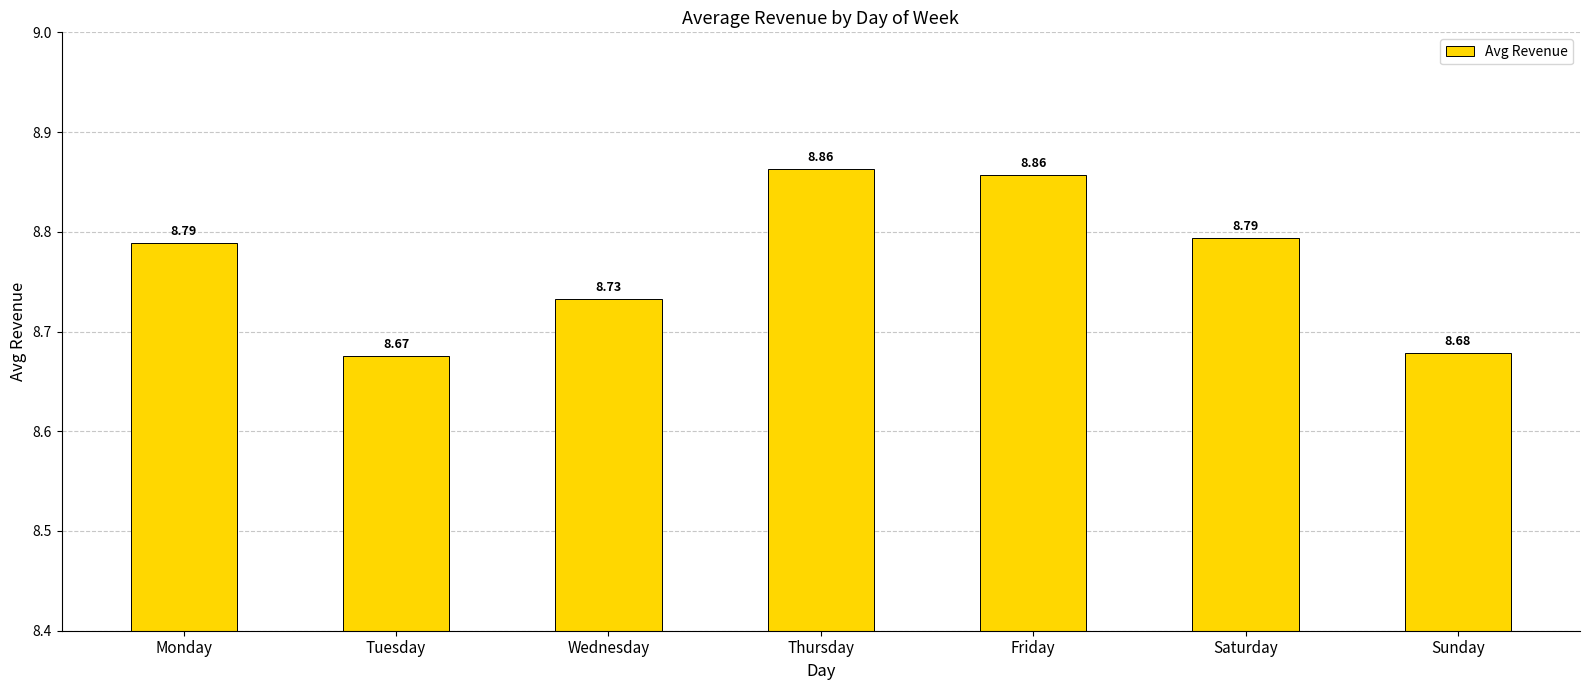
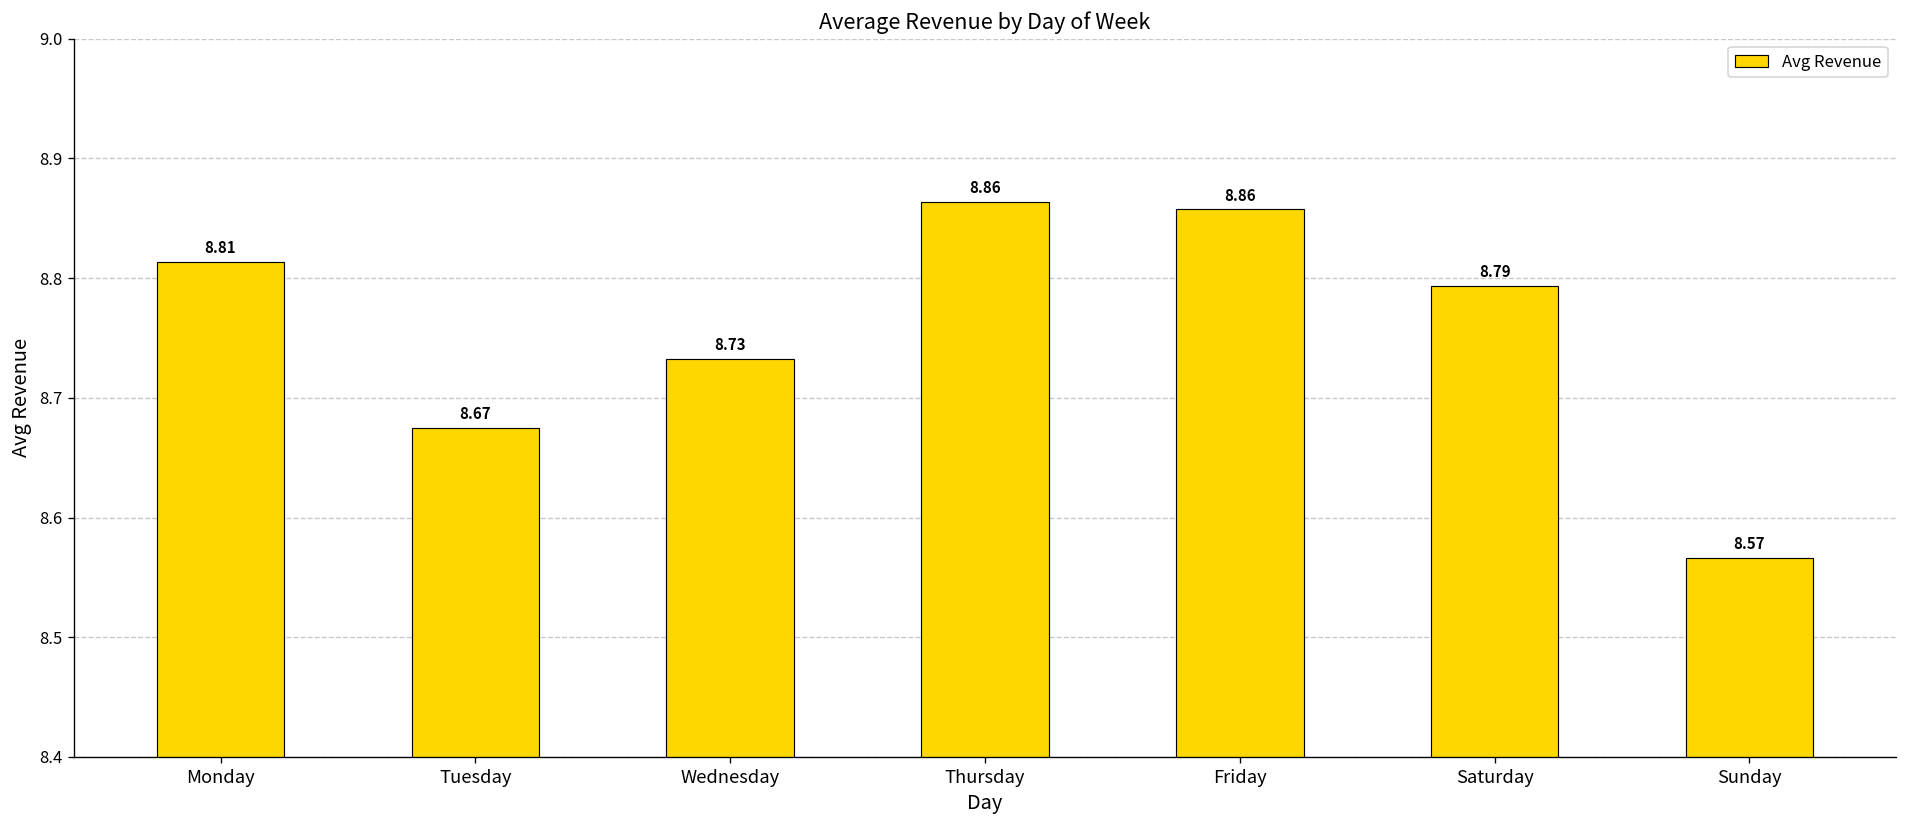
  {
-   "Monday": 8.79,
+   "Monday": 8.81,
    "Tuesday": 8.67,
    "Wednesday": 8.73,
    "Thursday": 8.86,
    "Friday": 8.86,
    "Saturday": 8.79,
-   "Sunday": 8.68
+   "Sunday": 8.57
  }
